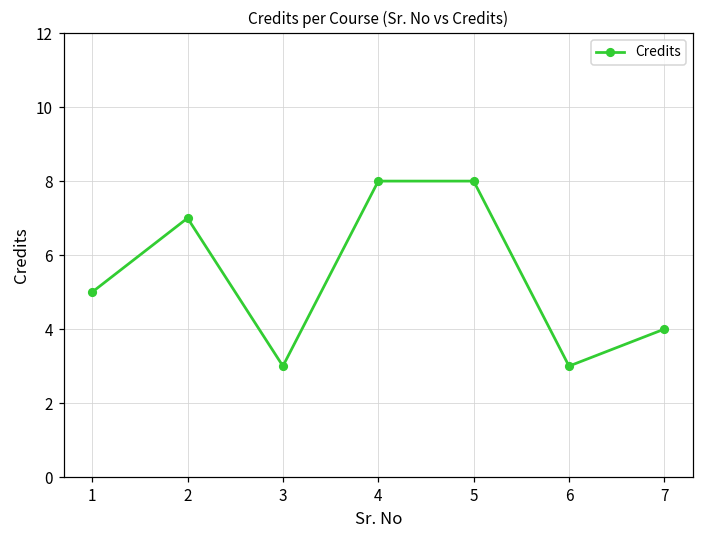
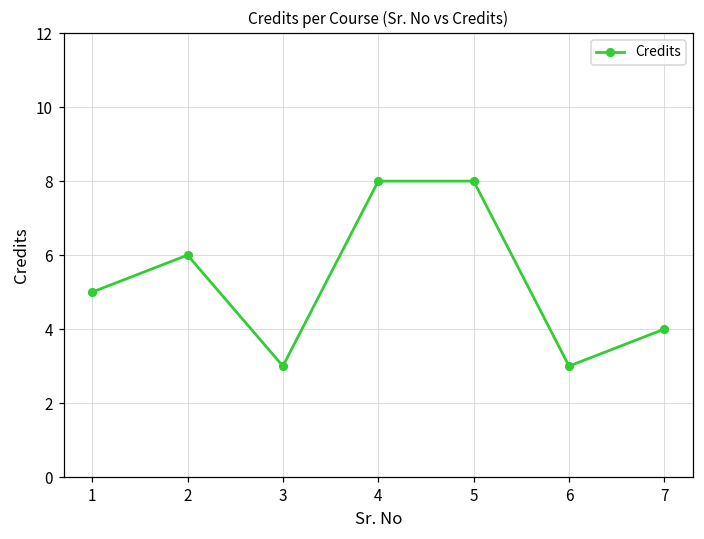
  {
    "1": 5,
-   "2": 7,
+   "2": 6,
    "3": 3,
    "4": 8,
    "5": 8,
    "6": 3,
    "7": 4
  }
